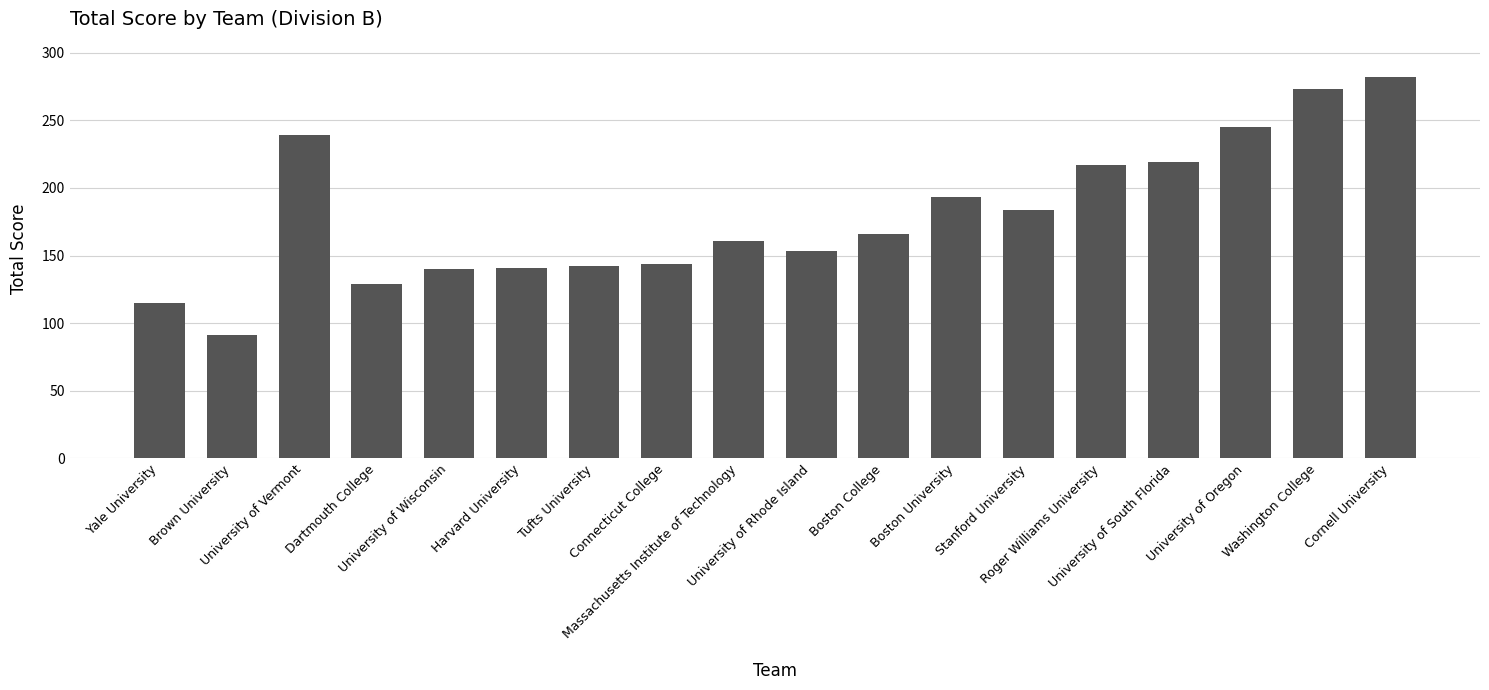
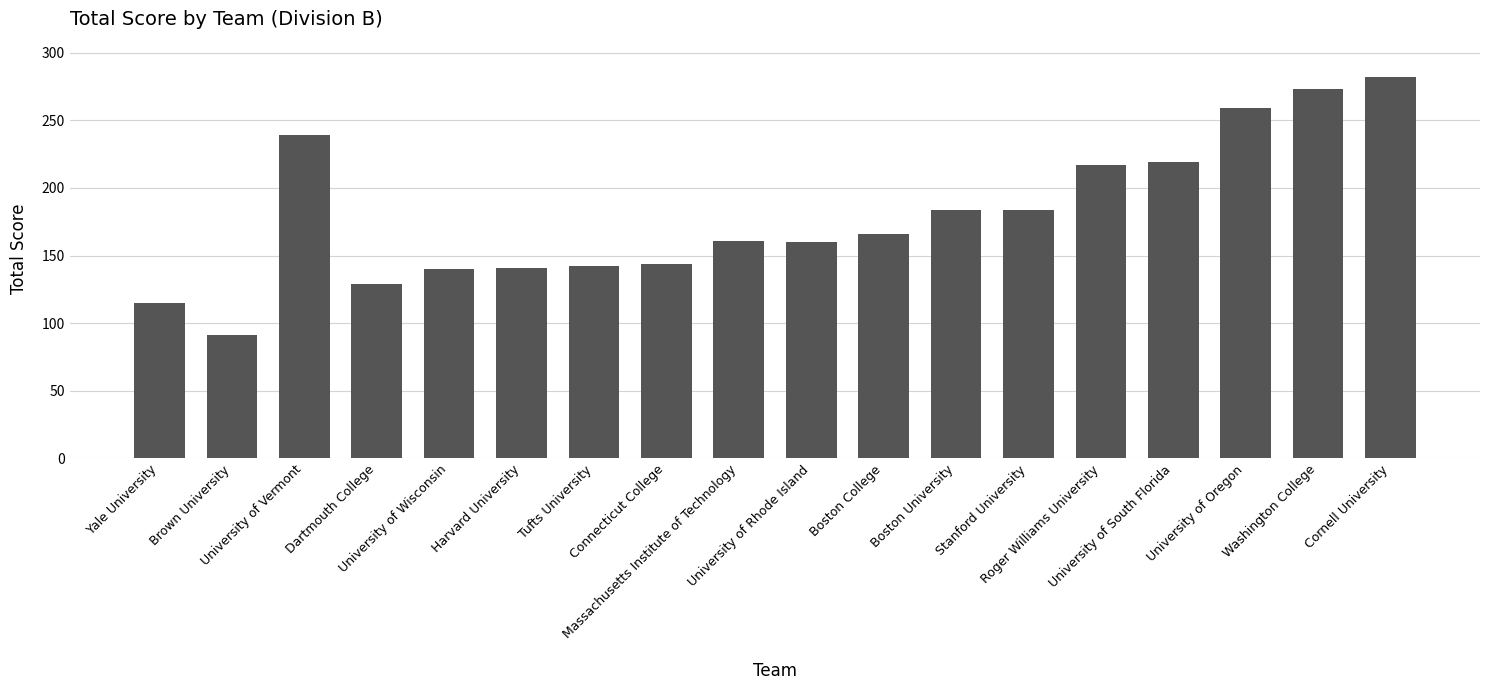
  {
    "Yale University": 115,
    "Brown University": 91,
    "University of Vermont": 239,
    "Dartmouth College": 129,
    "University of Wisconsin": 140,
    "Harvard University": 141,
    "Tufts University": 142,
    "Connecticut College": 144,
    "Massachusetts Institute of Technology": 161,
-   "University of Rhode Island": 153,
+   "University of Rhode Island": 160,
    "Boston College": 166,
-   "Boston University": 193,
+   "Boston University": 184,
    "Stanford University": 184,
    "Roger Williams University": 217,
    "University of South Florida": 219,
-   "University of Oregon": 245,
+   "University of Oregon": 259,
    "Washington College": 273,
    "Cornell University": 282
  }
